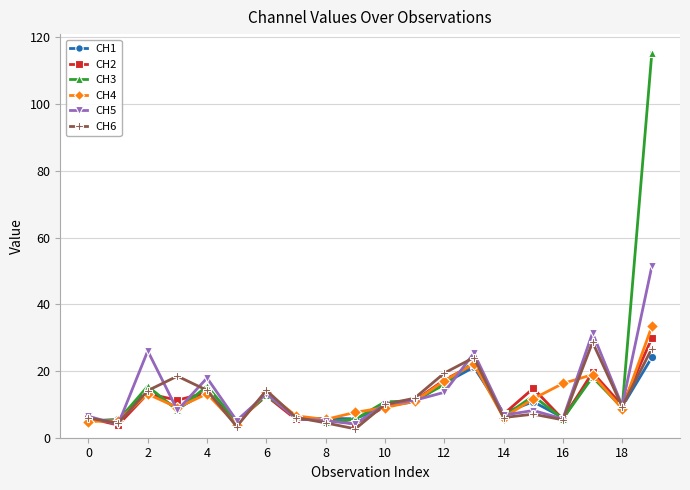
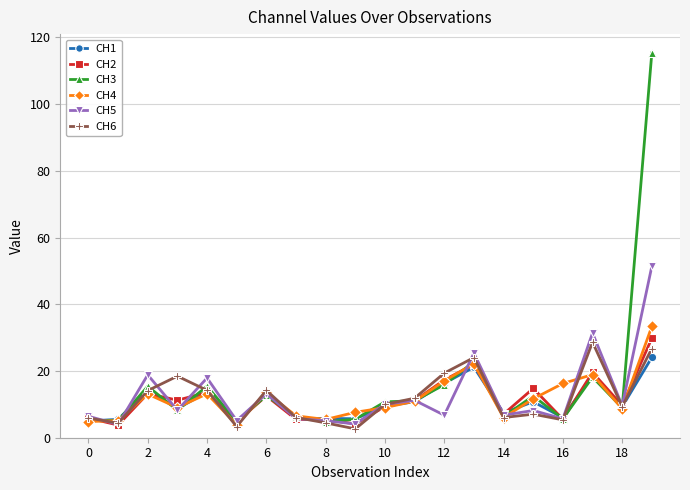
  {
    "CH3": {
      "2": 15,
      "4": 15
    },
    "CH4": {
      "16": 16
    },
    "CH5": {
-     "2": 26,
+     "2": 19,
      "4": 18,
-     "12": 14
+     "12": 7
    },
    "CH6": {
      "12": 19
    }
  }
